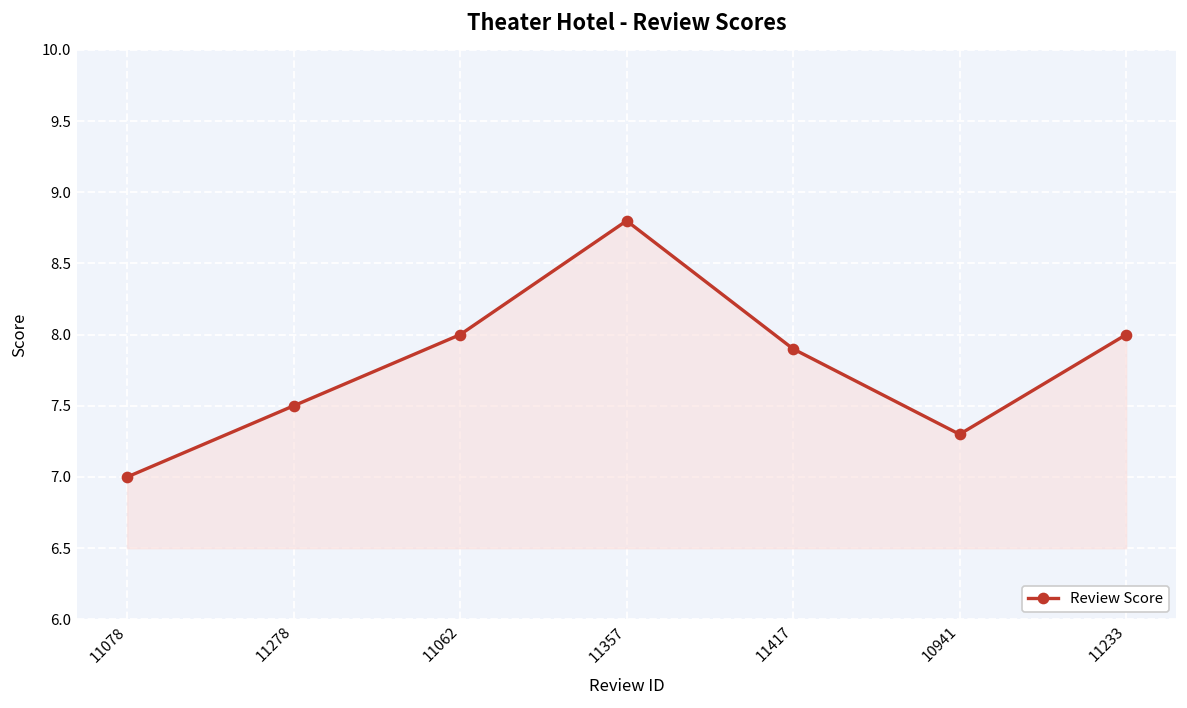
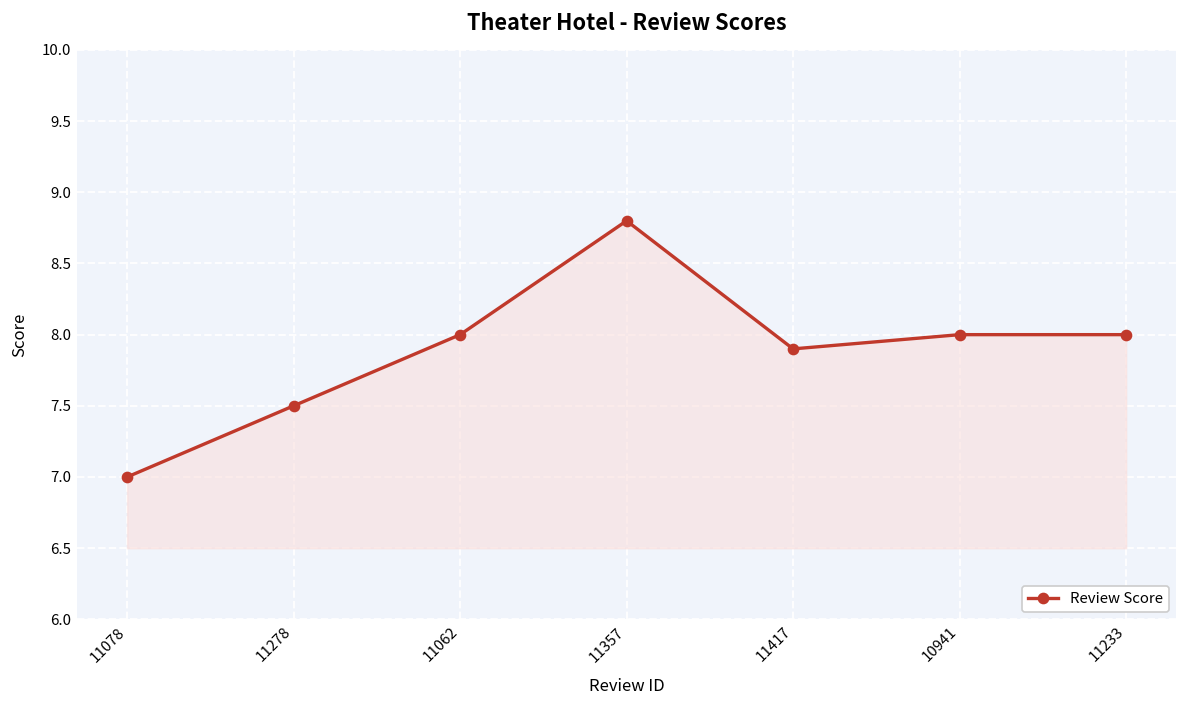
  {
    "11078": 7.0,
    "11278": 7.5,
    "11062": 8.0,
    "11357": 8.8,
    "11417": 7.9,
-   "10941": 7.3,
+   "10941": 8.0,
    "11233": 8.0
  }
